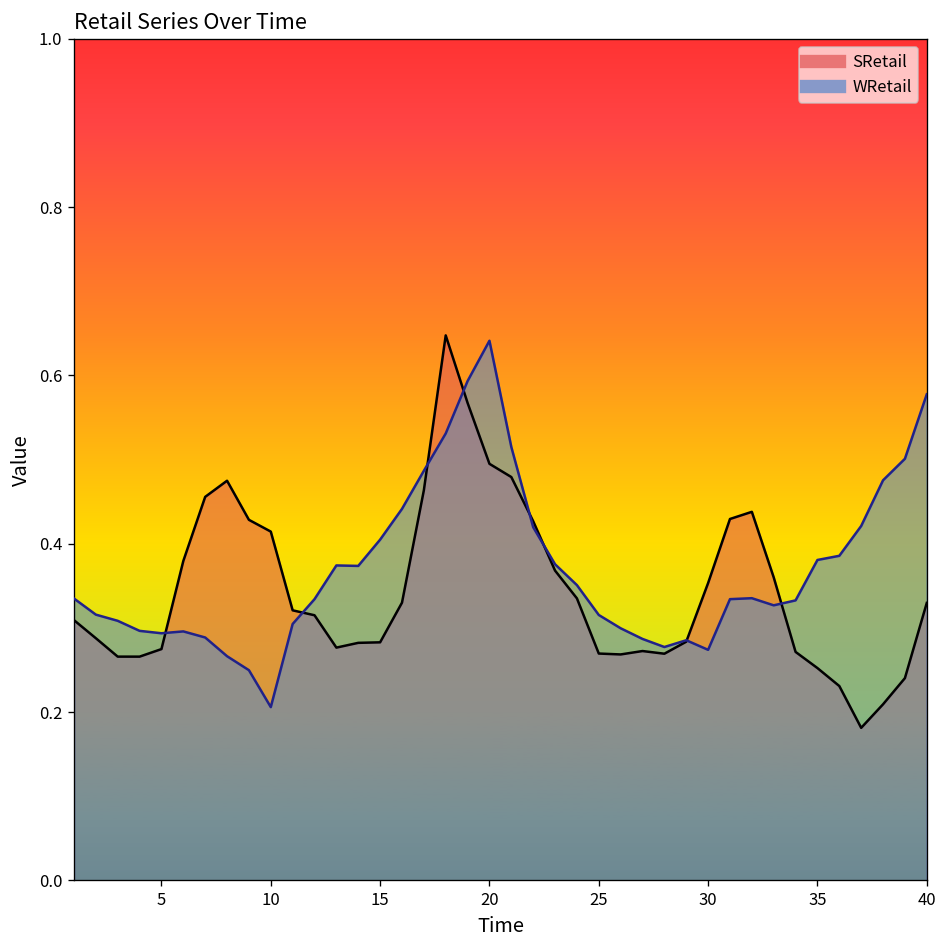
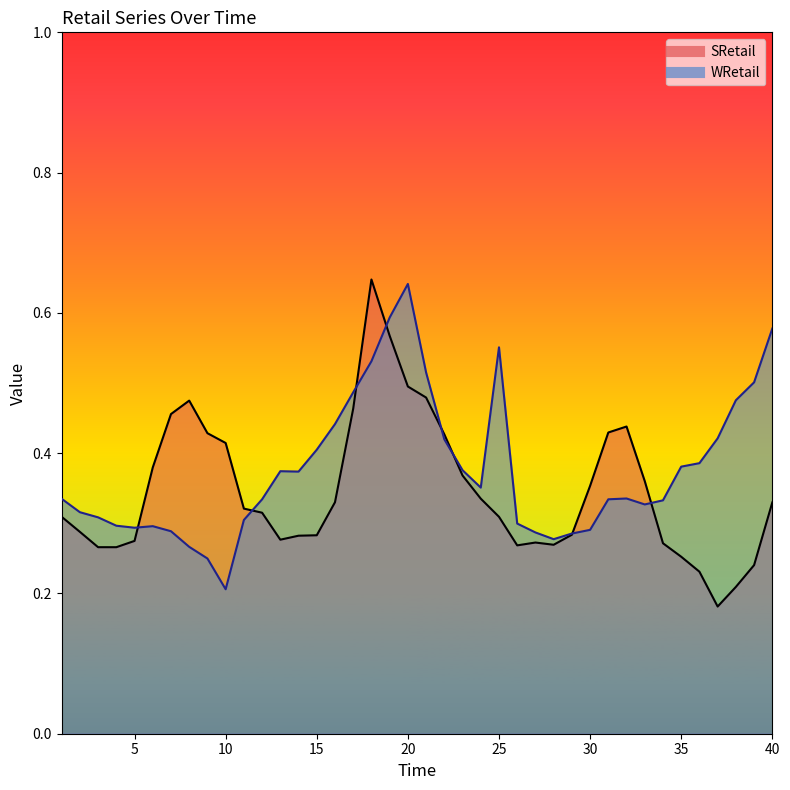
  {
    "SRetail": {
      "5": 0.27,
      "10": 0.41,
      "15": 0.28,
      "20": 0.50,
-     "25": 0.27,
+     "25": 0.31,
      "30": 0.35,
      "35": 0.25,
      "40": 0.33
    },
    "WRetail": {
      "5": 0.29,
      "10": 0.21,
      "15": 0.40,
      "20": 0.64,
-     "25": 0.32,
-     "30": 0.27,
+     "25": 0.55,
+     "30": 0.29,
      "35": 0.38,
      "40": 0.58
    }
  }
